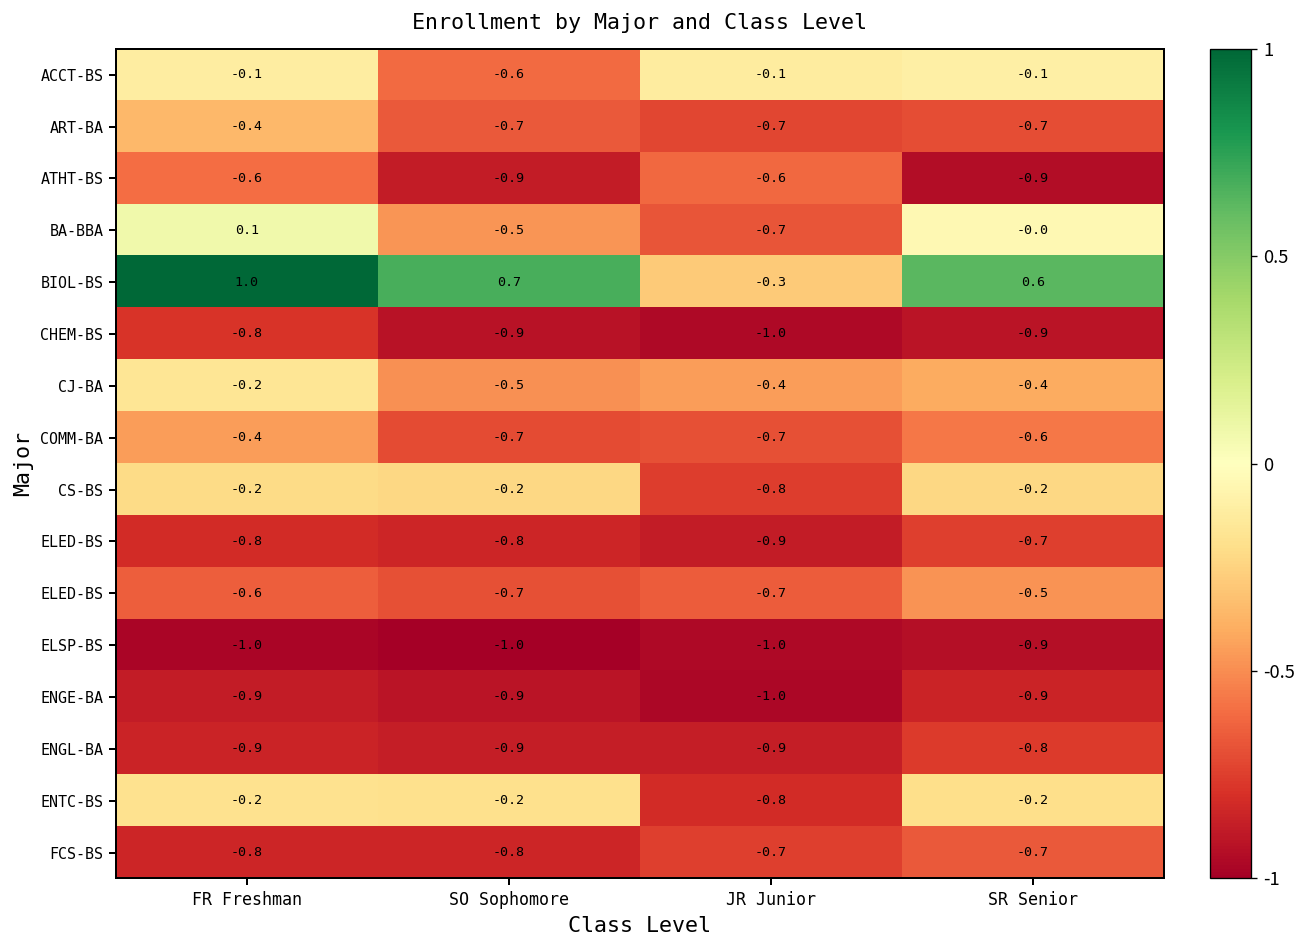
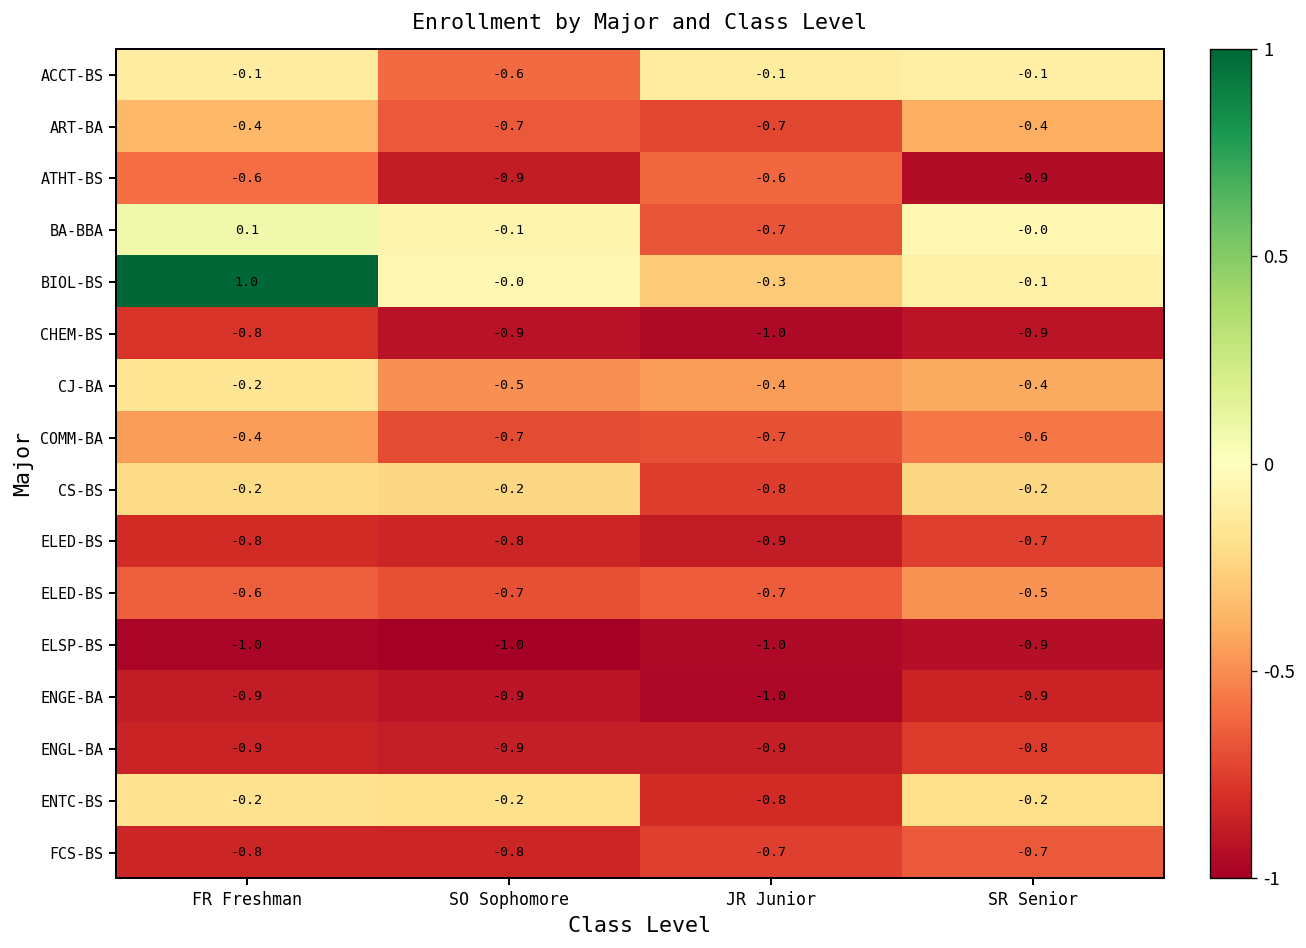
  {
    "ACCT-BS": {
      "FR Freshman": -0.1,
      "SO Sophomore": -0.6,
      "JR Junior": -0.1,
      "SR Senior": -0.1
    },
    "ART-BA": {
      "FR Freshman": -0.4,
      "SO Sophomore": -0.7,
      "JR Junior": -0.7,
-     "SR Senior": -0.7
+     "SR Senior": -0.4
    },
    "ATHT-BS": {
      "FR Freshman": -0.6,
      "SO Sophomore": -0.9,
      "JR Junior": -0.6,
      "SR Senior": -0.9
    },
    "BA-BBA": {
      "FR Freshman": 0.1,
-     "SO Sophomore": -0.5,
+     "SO Sophomore": -0.1,
      "JR Junior": -0.7,
      "SR Senior": -0.0
    },
    "BIOL-BS": {
      "FR Freshman": 1.0,
-     "SO Sophomore": 0.7,
+     "SO Sophomore": -0.0,
      "JR Junior": -0.3,
-     "SR Senior": 0.6
+     "SR Senior": -0.1
    },
    "CHEM-BS": {
      "FR Freshman": -0.8,
      "SO Sophomore": -0.9,
      "JR Junior": -1.0,
      "SR Senior": -0.9
    },
    "CJ-BA": {
      "FR Freshman": -0.2,
      "SO Sophomore": -0.5,
      "JR Junior": -0.4,
      "SR Senior": -0.4
    },
    "COMM-BA": {
      "FR Freshman": -0.4,
      "SO Sophomore": -0.7,
      "JR Junior": -0.7,
      "SR Senior": -0.6
    },
    "CS-BS": {
      "FR Freshman": -0.2,
      "SO Sophomore": -0.2,
      "JR Junior": -0.8,
      "SR Senior": -0.2
    },
    "ELSP-BS": {
      "FR Freshman": -1.0,
      "SO Sophomore": -1.0,
      "JR Junior": -1.0,
      "SR Senior": -0.9
    },
    "ENGE-BA": {
      "FR Freshman": -0.9,
      "SO Sophomore": -0.9,
      "JR Junior": -1.0,
      "SR Senior": -0.9
    },
    "ENGL-BA": {
      "FR Freshman": -0.9,
      "SO Sophomore": -0.9,
      "JR Junior": -0.9,
      "SR Senior": -0.8
    },
    "ENTC-BS": {
      "FR Freshman": -0.2,
      "SO Sophomore": -0.2,
      "JR Junior": -0.8,
      "SR Senior": -0.2
    },
    "FCS-BS": {
      "FR Freshman": -0.8,
      "SO Sophomore": -0.8,
      "JR Junior": -0.7,
      "SR Senior": -0.7
    }
  }
